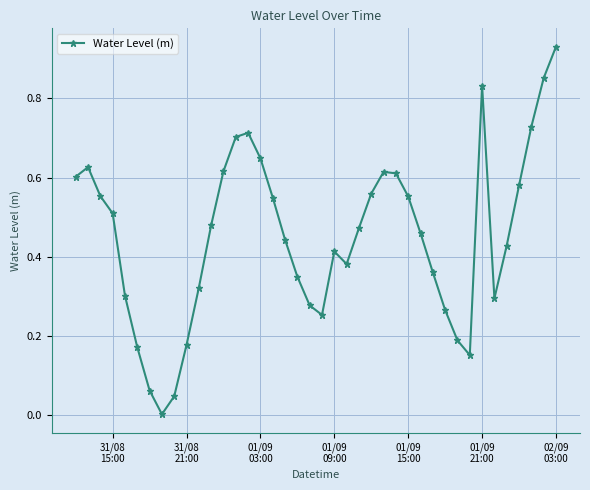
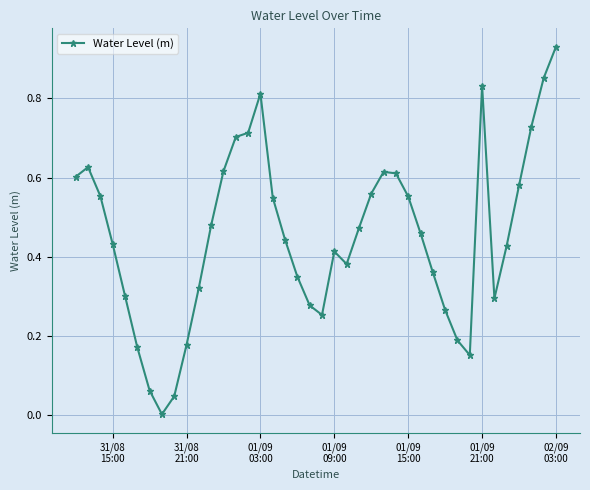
  {
-   "31/08 15:00": 0.51,
+   "31/08 15:00": 0.43,
    "31/08 21:00": 0.18,
-   "01/09 03:00": 0.65,
+   "01/09 03:00": 0.81,
    "01/09 09:00": 0.41,
    "01/09 15:00": 0.55,
    "01/09 21:00": 0.83,
    "02/09 03:00": 0.93
  }
